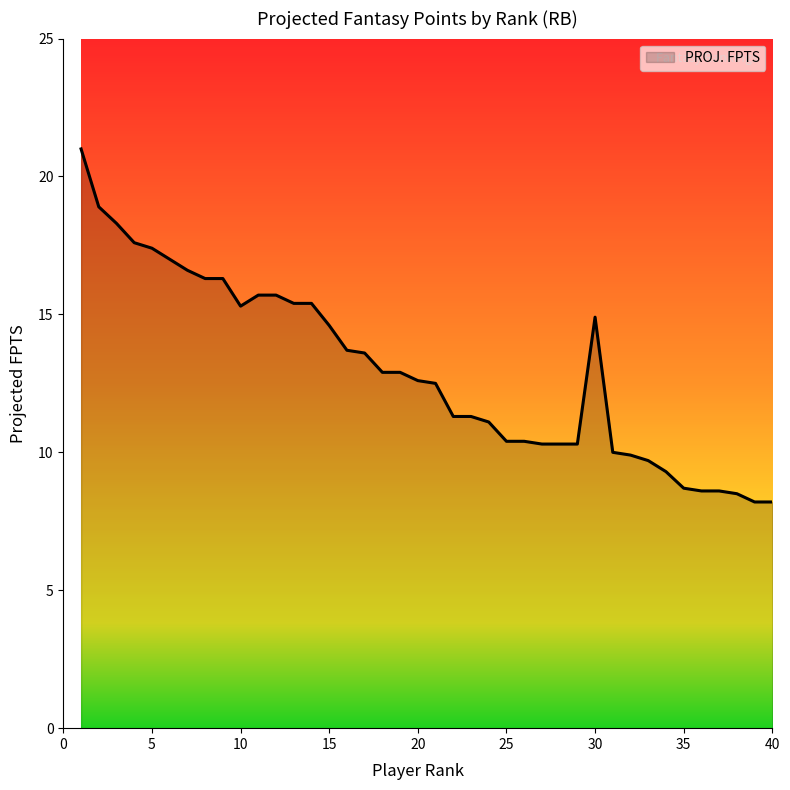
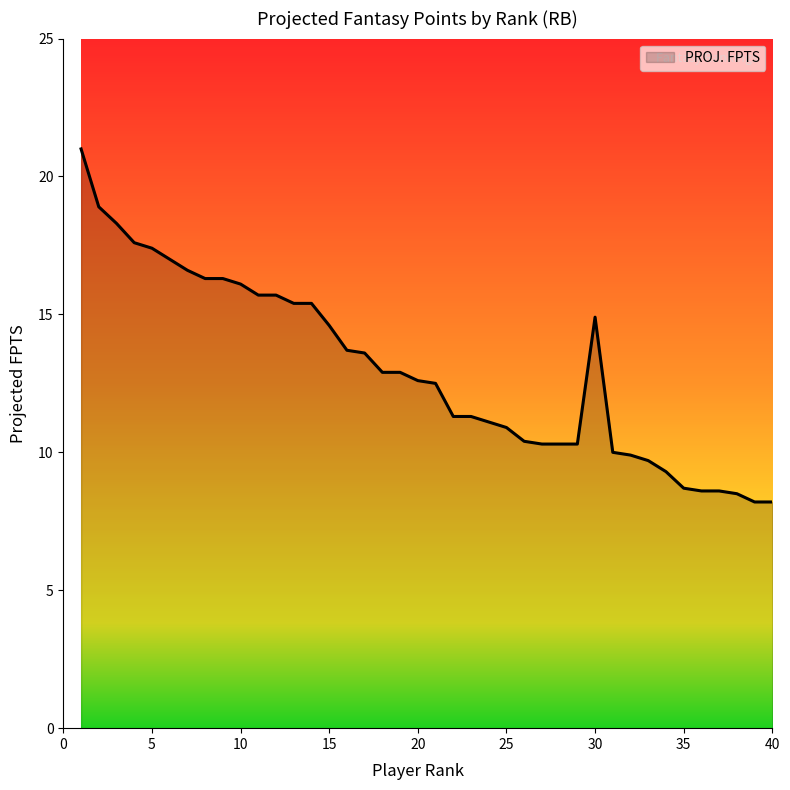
  {
    "5": 17.4,
-   "10": 15.3,
+   "10": 16.1,
    "15": 14.6,
    "20": 12.6,
-   "25": 10.4,
+   "25": 10.9,
    "30": 14.9,
    "35": 8.7,
    "40": 8.2
  }
